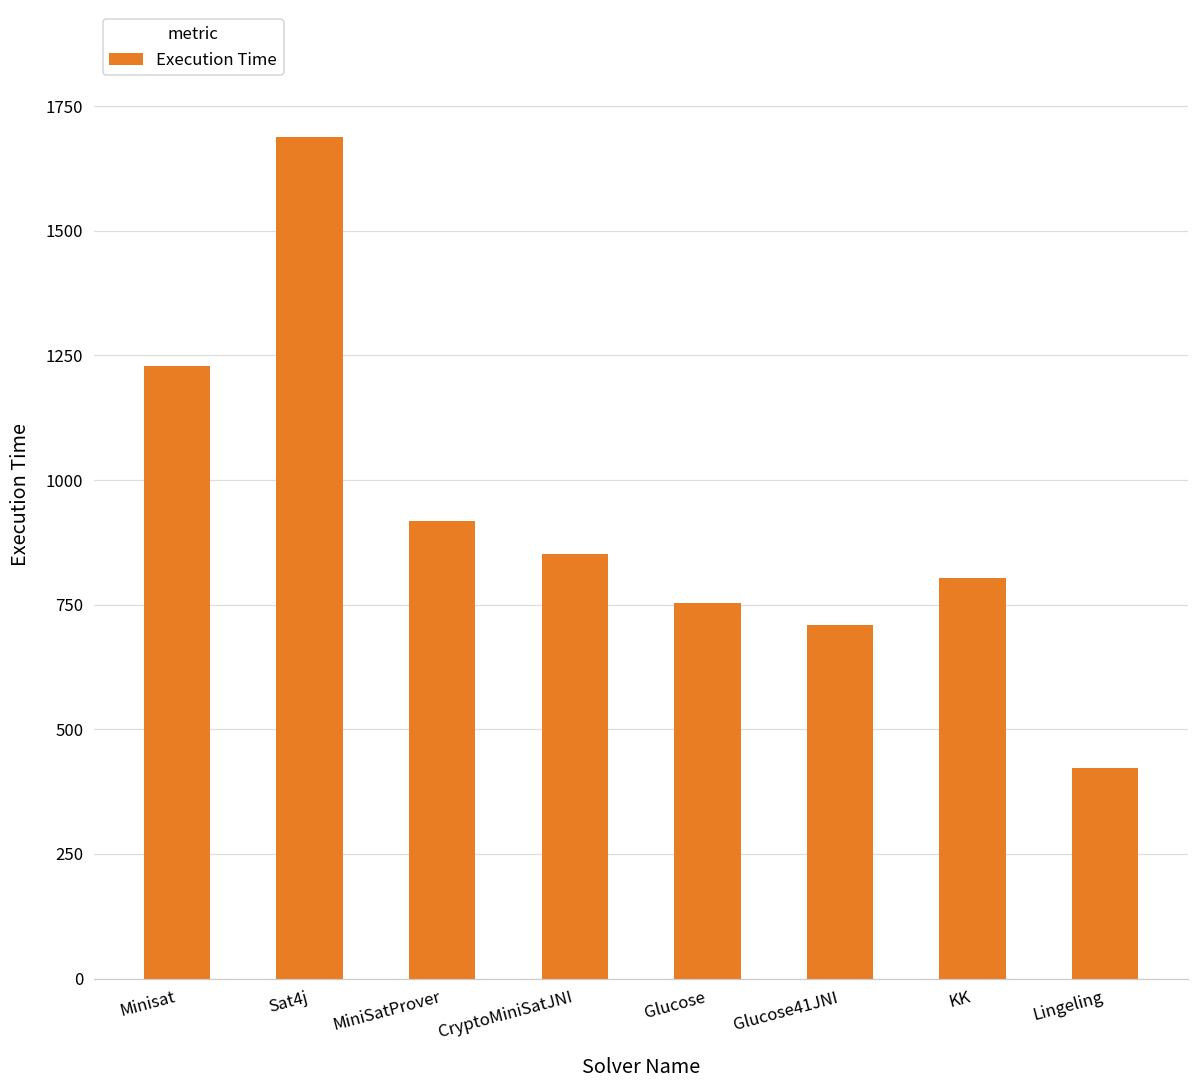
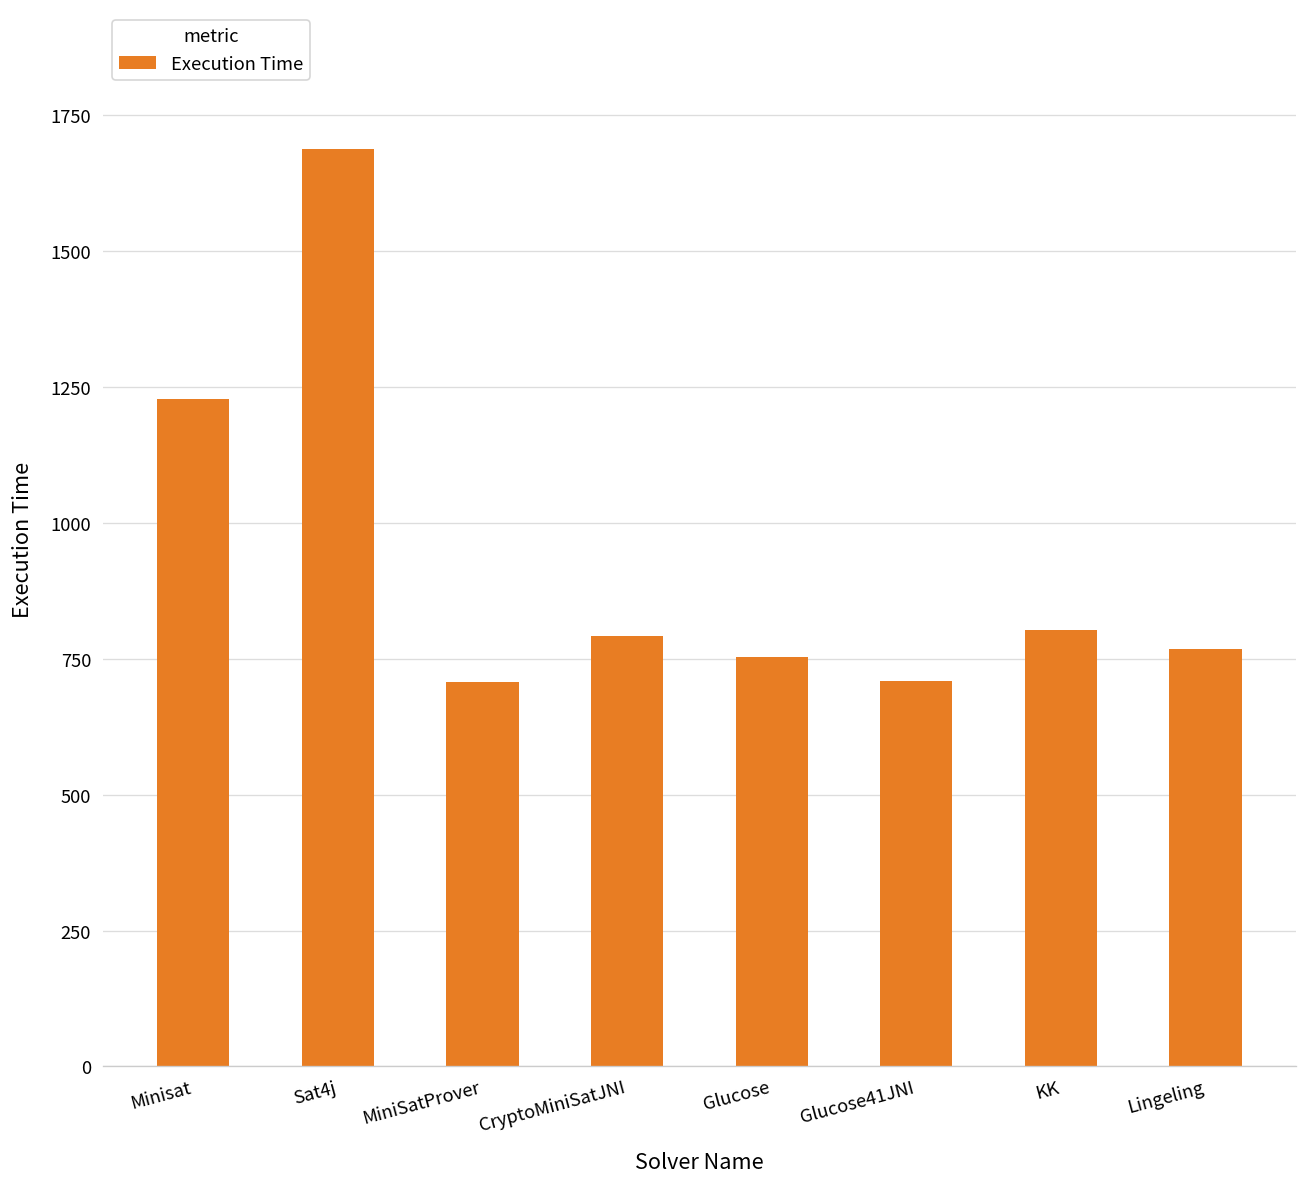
  {
    "Minisat": 1230,
    "Sat4j": 1690,
-   "MiniSatProver": 920,
-   "CryptoMiniSatJNI": 850,
+   "MiniSatProver": 710,
+   "CryptoMiniSatJNI": 790,
    "Glucose": 750,
    "Glucose41JNI": 710,
    "KK": 800,
-   "Lingeling": 420
+   "Lingeling": 770
  }
